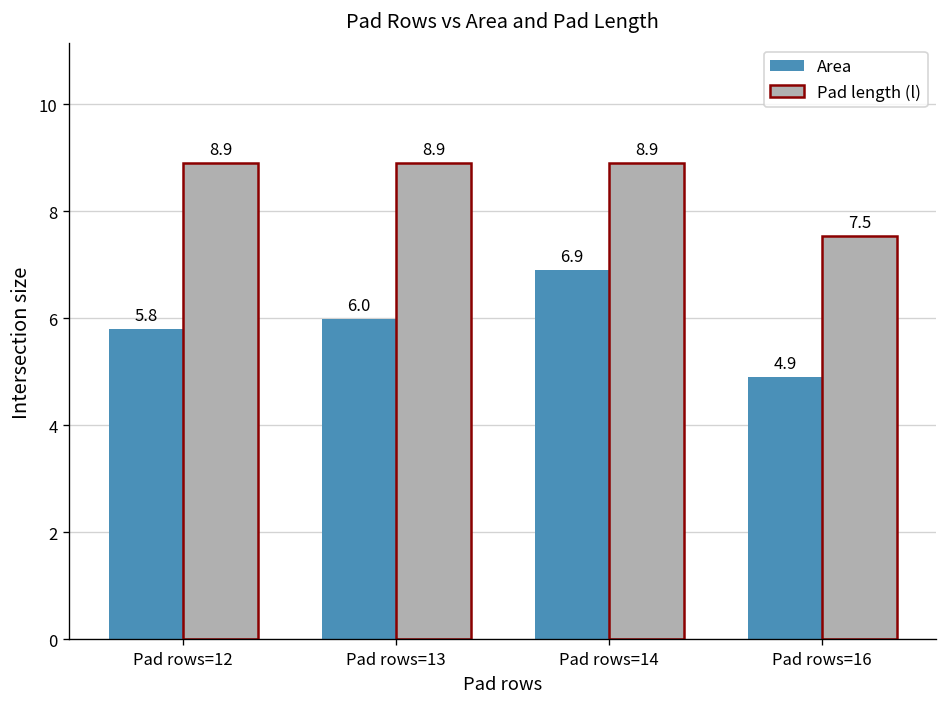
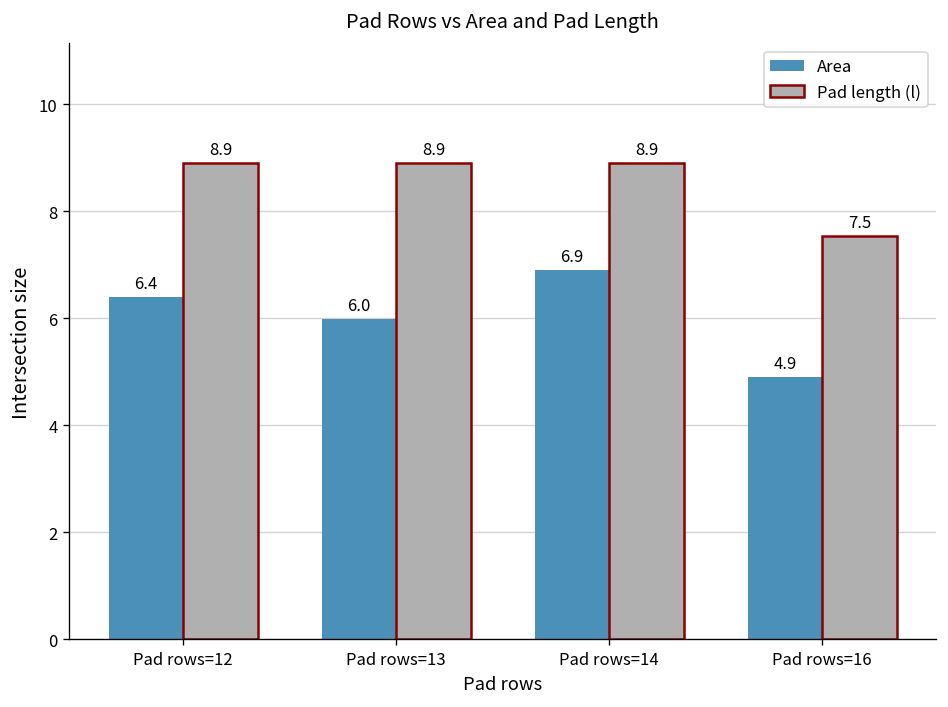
  {
    "Area": {
-     "Pad rows=12": 5.8,
+     "Pad rows=12": 6.4,
      "Pad rows=13": 6.0,
      "Pad rows=14": 6.9,
      "Pad rows=16": 4.9
    },
    "Pad length (l)": {
      "Pad rows=12": 8.9,
      "Pad rows=13": 8.9,
      "Pad rows=14": 8.9,
      "Pad rows=16": 7.5
    }
  }
